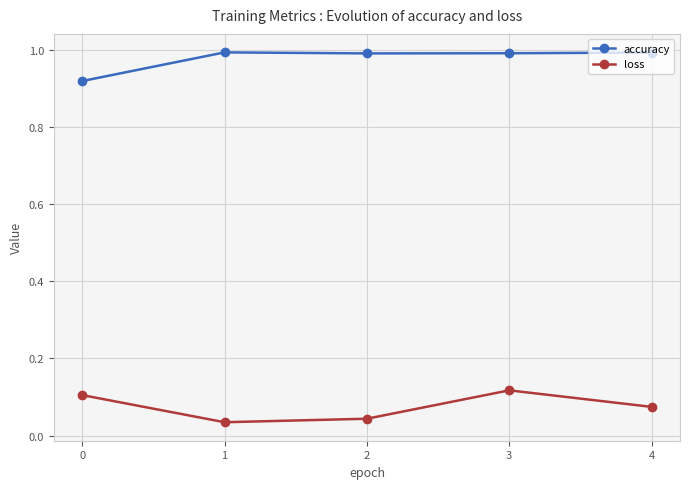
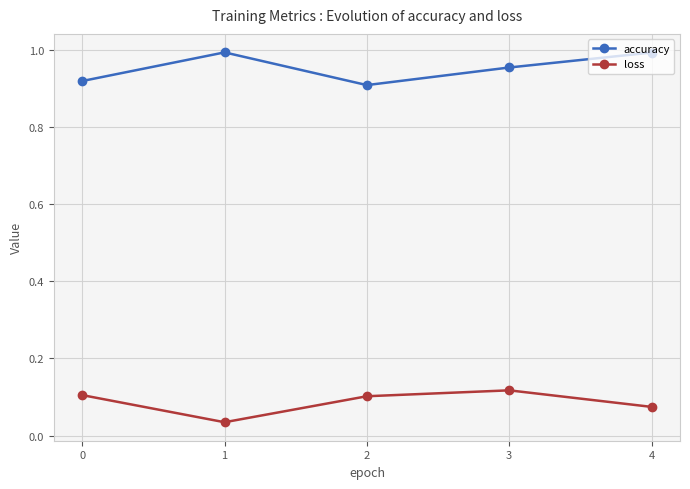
  {
    "accuracy": {
      "0": 0.92,
      "1": 0.99,
-     "2": 0.99,
-     "3": 0.99
+     "2": 0.91,
+     "3": 0.95
    },
    "loss": {
      "0": 0.11,
      "1": 0.03,
-     "2": 0.04,
+     "2": 0.10,
      "3": 0.12,
      "4": 0.07
    }
  }
